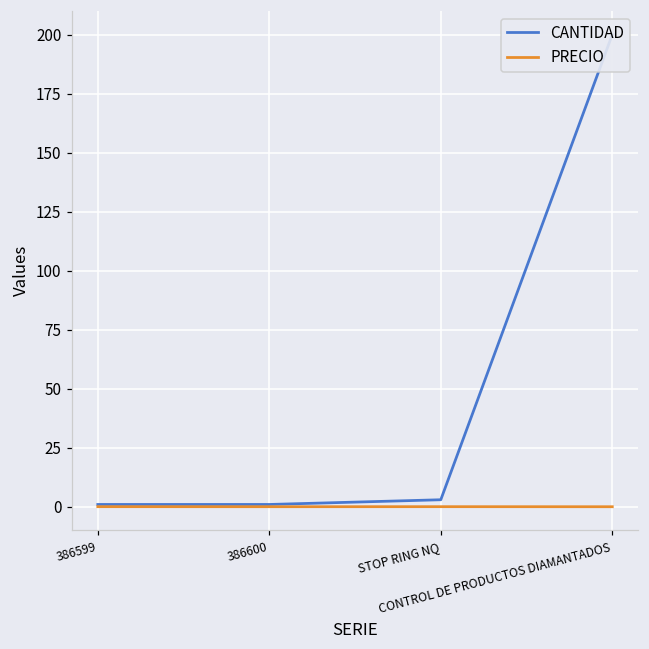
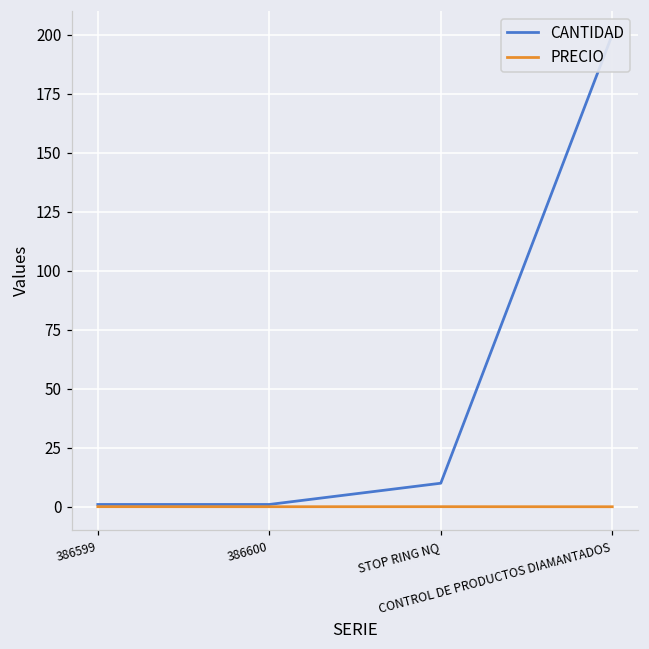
  {
    "CANTIDAD": {
-     "STOP RING NQ": 3
+     "STOP RING NQ": 10
    },
    "PRECIO": {
      "STOP RING NQ": 0,
      "CONTROL DE PRODUCTOS DIAMANTADOS": 0
    }
  }
